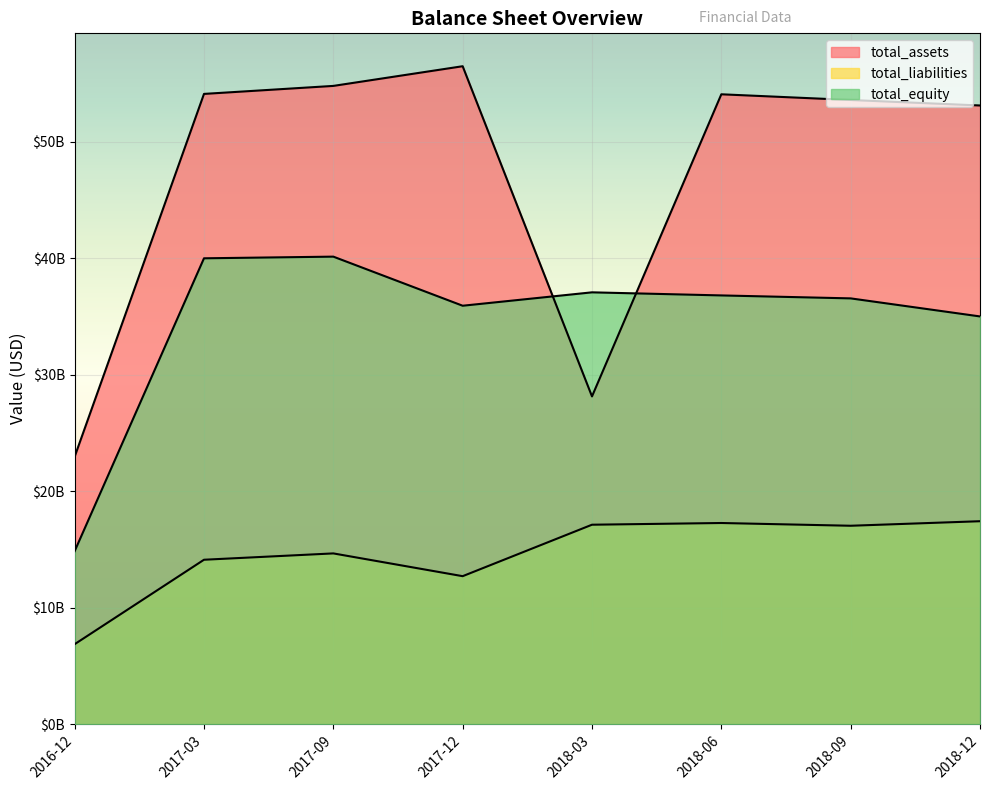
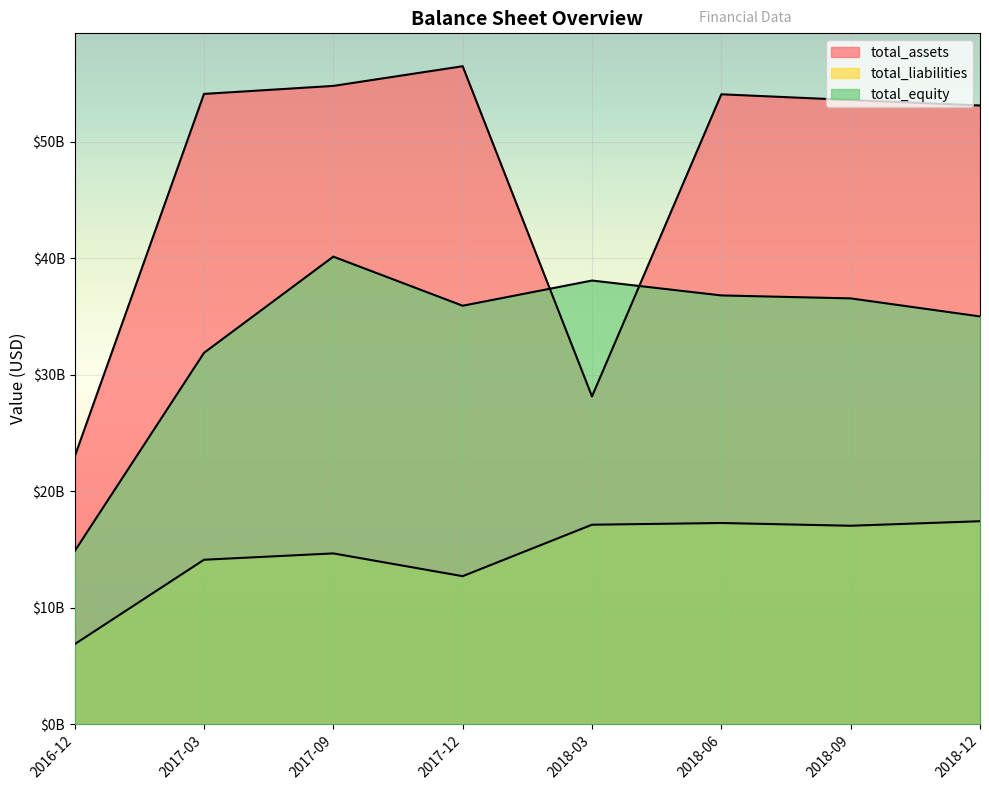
  {
    "total_assets": {
      "2016-12": "$23000000000",
      "2017-03": "$54100000000",
      "2017-09": "$54800000000",
      "2017-12": "$56500000000",
      "2018-03": "$28100000000",
      "2018-06": "$54100000000",
      "2018-12": "$53100000000"
    },
    "total_liabilities": {
      "2016-12": "$6900000000",
      "2017-03": "$14100000000",
      "2017-09": "$14700000000",
      "2017-12": "$12700000000",
      "2018-03": "$17100000000",
      "2018-06": "$17300000000",
      "2018-09": "$17000000000",
      "2018-12": "$17400000000"
    },
    "total_equity": {
      "2016-12": "$14900000000",
-     "2017-03": "$40000000000",
+     "2017-03": "$31900000000",
      "2017-09": "$40100000000",
      "2017-12": "$35900000000",
-     "2018-03": "$37100000000",
+     "2018-03": "$38100000000",
      "2018-06": "$36800000000",
      "2018-09": "$36600000000",
      "2018-12": "$35000000000"
    }
  }
